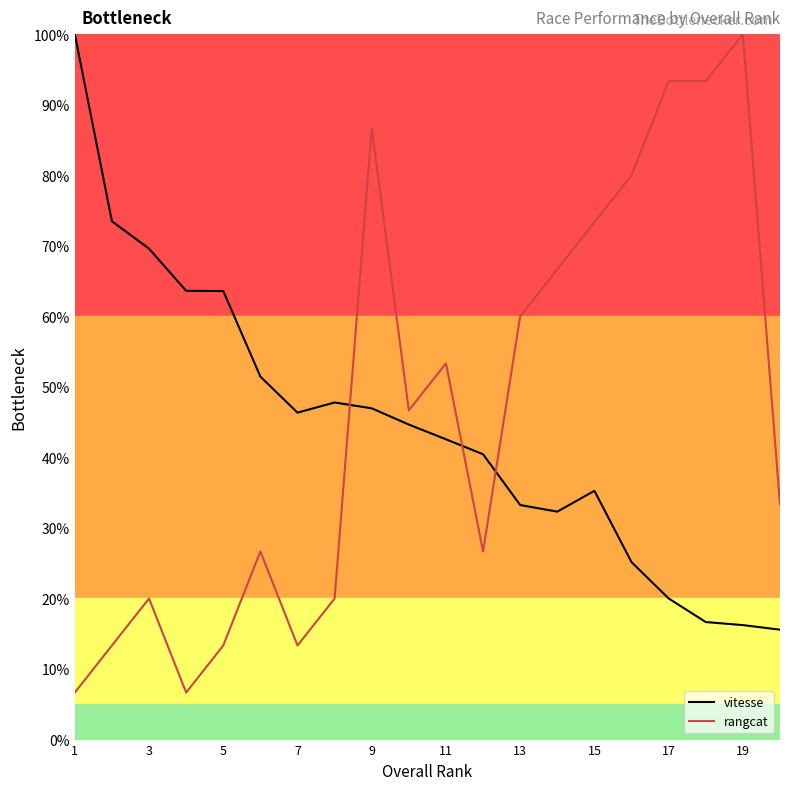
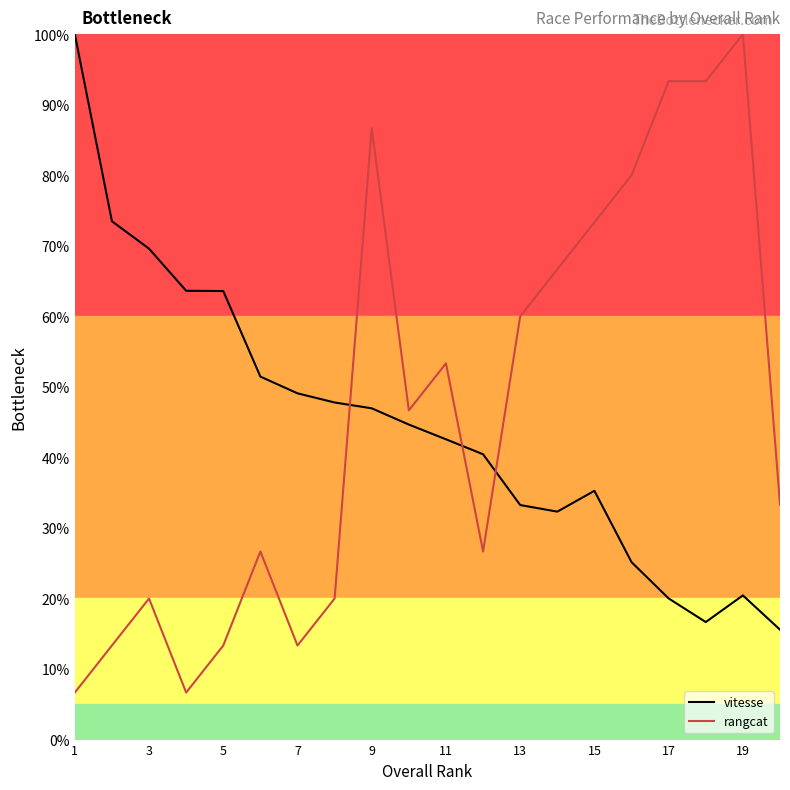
  {
    "vitesse": {
      "1": "100%",
      "3": "70%",
      "5": "64%",
-     "7": "46%",
+     "7": "49%",
      "9": "47%",
      "11": "43%",
      "13": "33%",
      "15": "35%",
      "17": "20%",
-     "19": "16%"
+     "19": "20%"
    },
    "rangcat": {
      "1": "7%",
      "3": "20%",
      "5": "13%",
      "7": "13%",
      "9": "87%",
      "11": "53%",
      "13": "60%",
      "15": "73%",
      "17": "93%",
      "19": "100%"
    }
  }
